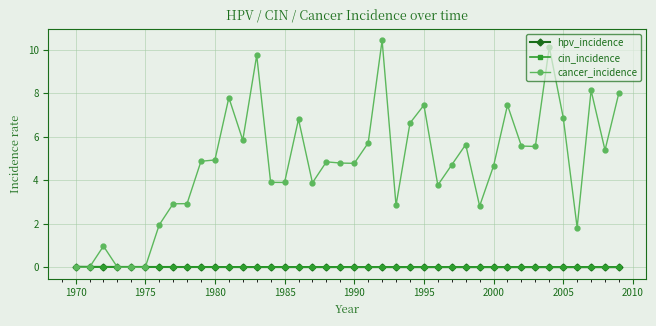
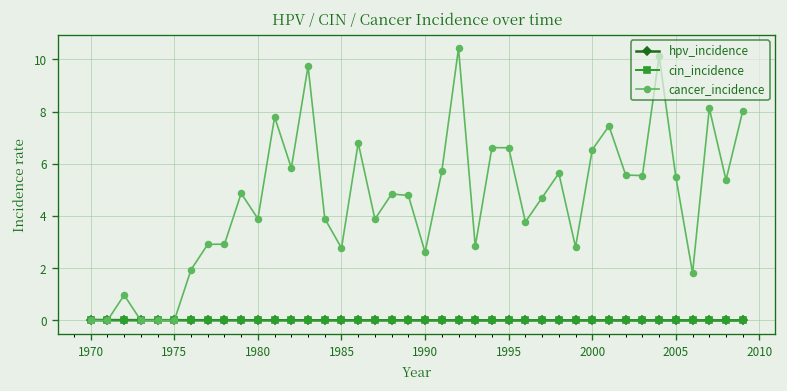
  {
    "cin_incidence": {
      "1980": 0.0,
      "1985": 0.0,
      "1990": 0.0,
      "1995": 0.0,
      "2000": 0.0,
      "2005": 0.0
    },
    "cancer_incidence": {
-     "1980": 4.9,
-     "1985": 3.9,
-     "1990": 4.8,
-     "1995": 7.5,
-     "2000": 4.7,
-     "2005": 6.9
+     "1980": 3.9,
+     "1985": 2.8,
+     "1990": 2.6,
+     "1995": 6.6,
+     "2000": 6.5,
+     "2005": 5.5
    }
  }
